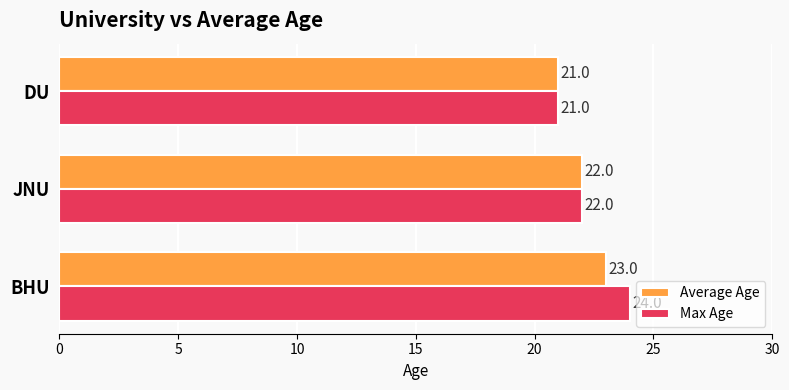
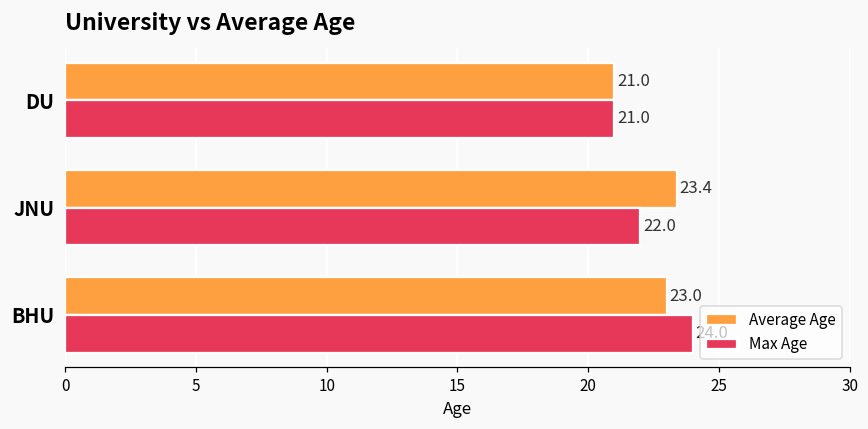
  {
    "Average Age": {
      "DU": 21.0,
-     "JNU": 22.0,
+     "JNU": 23.4,
      "BHU": 23.0
    },
    "Max Age": {
      "DU": 21.0,
      "JNU": 22.0
    }
  }
